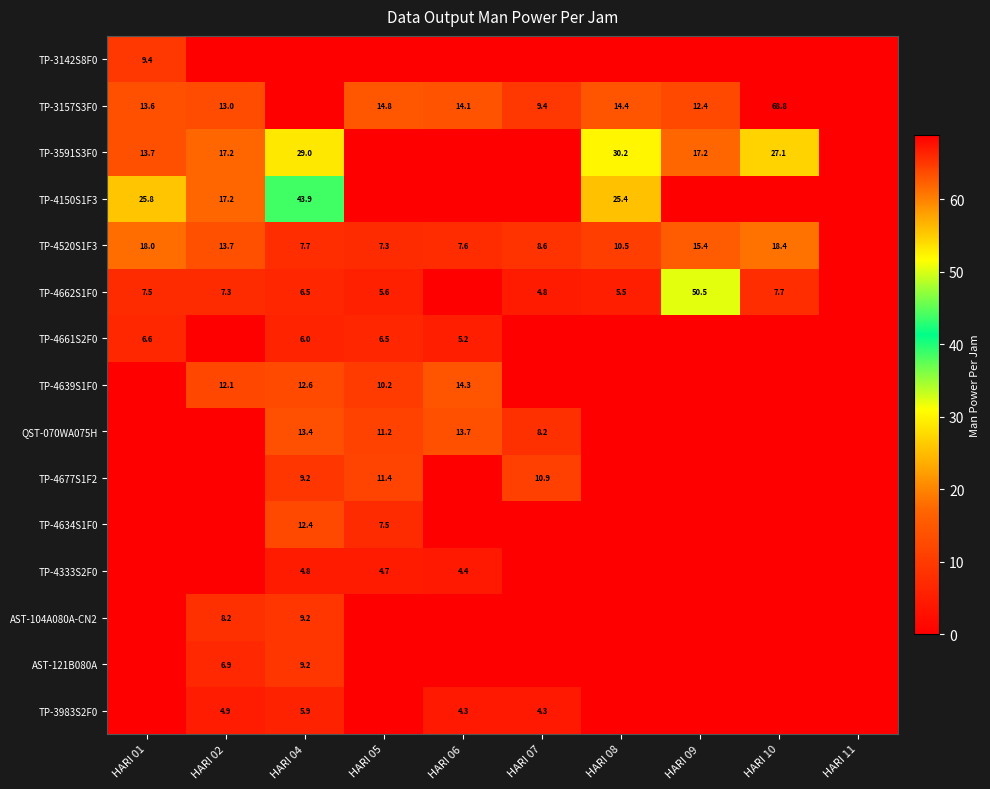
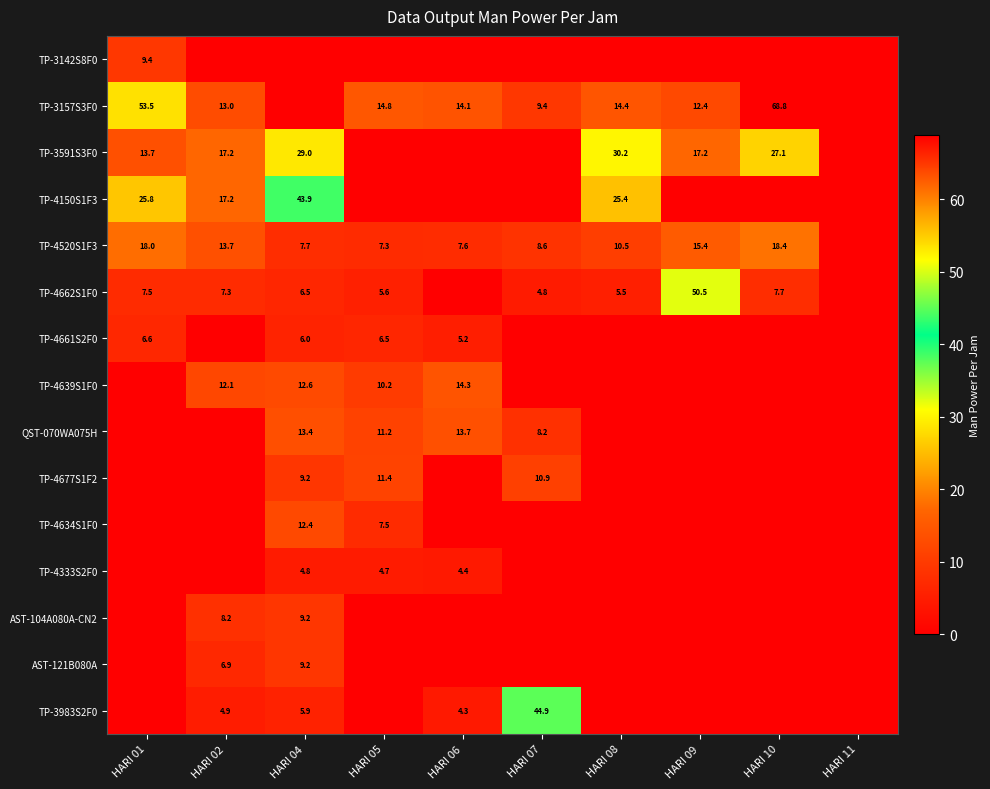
  {
    "TP-3142S8F0": {
      "HARI 01": 9.4
    },
    "TP-3157S3F0": {
-     "HARI 01": 13.6,
+     "HARI 01": 53.5,
      "HARI 02": 13.0,
      "HARI 05": 14.8,
      "HARI 06": 14.1,
      "HARI 07": 9.4,
      "HARI 08": 14.4,
      "HARI 09": 12.4,
      "HARI 10": 68.8
    },
    "TP-3591S3F0": {
      "HARI 01": 13.7,
      "HARI 02": 17.2,
      "HARI 04": 29.0,
      "HARI 08": 30.2,
      "HARI 09": 17.2,
      "HARI 10": 27.1
    },
    "TP-4150S1F3": {
      "HARI 01": 25.8,
      "HARI 02": 17.2,
      "HARI 04": 43.9,
      "HARI 08": 25.4
    },
    "TP-4520S1F3": {
      "HARI 01": 18.0,
      "HARI 02": 13.7,
      "HARI 04": 7.7,
      "HARI 05": 7.3,
      "HARI 06": 7.6,
      "HARI 07": 8.6,
      "HARI 08": 10.5,
      "HARI 09": 15.4,
      "HARI 10": 18.4
    },
    "TP-4662S1F0": {
      "HARI 01": 7.5,
      "HARI 02": 7.3,
      "HARI 04": 6.5,
      "HARI 05": 5.6,
      "HARI 07": 4.8,
      "HARI 08": 5.5,
      "HARI 09": 50.5,
      "HARI 10": 7.7
    },
    "TP-4661S2F0": {
      "HARI 01": 6.6,
      "HARI 04": 6.0,
      "HARI 05": 6.5,
      "HARI 06": 5.2
    },
    "TP-4639S1F0": {
      "HARI 02": 12.1,
      "HARI 04": 12.6,
      "HARI 05": 10.2,
      "HARI 06": 14.3
    },
    "QST-070WA075H": {
      "HARI 04": 13.4,
      "HARI 05": 11.2,
      "HARI 06": 13.7,
      "HARI 07": 8.2
    },
    "TP-4677S1F2": {
      "HARI 04": 9.2,
      "HARI 05": 11.4,
      "HARI 07": 10.9
    },
    "TP-4634S1F0": {
      "HARI 04": 12.4,
      "HARI 05": 7.5
    },
    "TP-4333S2F0": {
      "HARI 04": 4.8,
      "HARI 05": 4.7,
      "HARI 06": 4.4
    },
    "AST-104A080A-CN2": {
      "HARI 02": 8.2,
      "HARI 04": 9.2
    },
    "AST-121B080A": {
      "HARI 02": 6.9,
      "HARI 04": 9.2
    },
    "TP-3983S2F0": {
      "HARI 02": 4.9,
      "HARI 04": 5.9,
      "HARI 06": 4.3,
-     "HARI 07": 4.3
+     "HARI 07": 44.9
    }
  }
